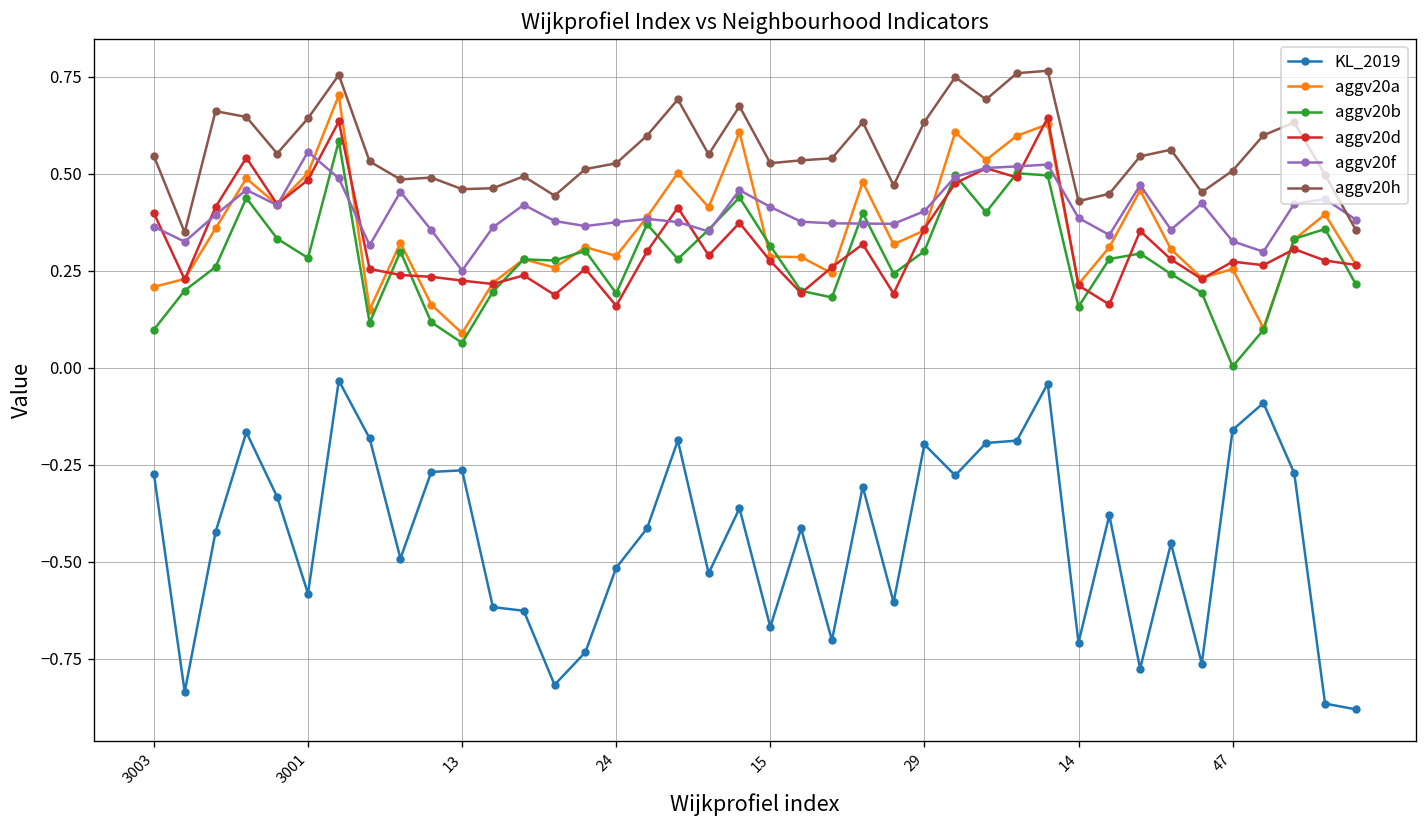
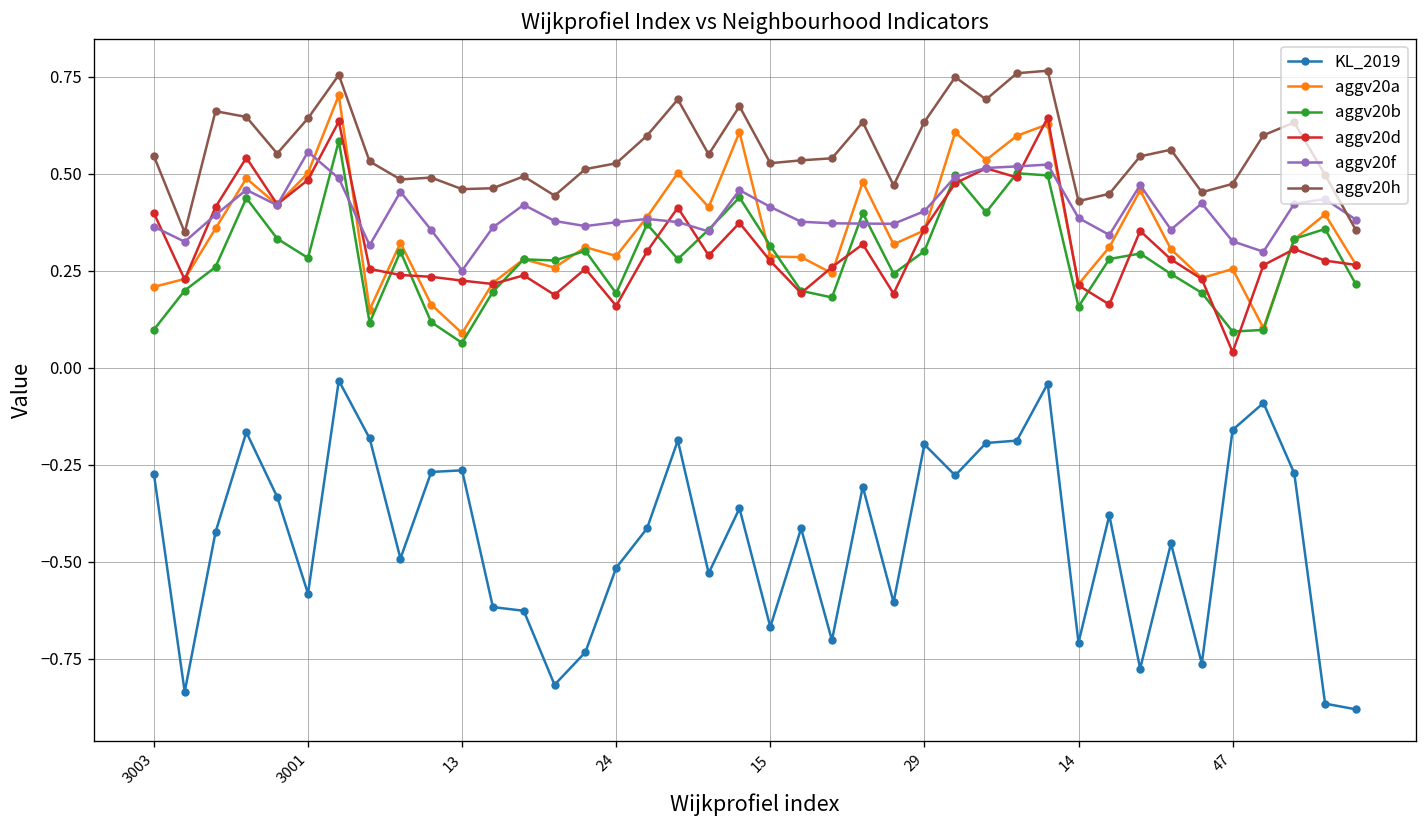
  {
    "KL_2019": {
      "3003": -0.27,
      "3001": -0.58,
      "15": -0.67,
      "47": -0.16
    },
    "aggv20a": {
      "3003": 0.21,
      "3001": 0.50,
      "15": 0.29,
      "47": 0.25
    },
    "aggv20b": {
      "3003": 0.10,
      "3001": 0.28,
      "15": 0.31,
-     "47": 0.00
+     "47": 0.09
    },
    "aggv20d": {
      "3003": 0.40,
      "3001": 0.48,
      "15": 0.28,
-     "47": 0.27
+     "47": 0.04
    },
    "aggv20f": {
      "3003": 0.36,
      "3001": 0.56,
      "15": 0.41,
      "47": 0.33
    },
    "aggv20h": {
      "3003": 0.55,
      "3001": 0.64,
      "15": 0.53,
-     "47": 0.51
+     "47": 0.47
    }
  }
